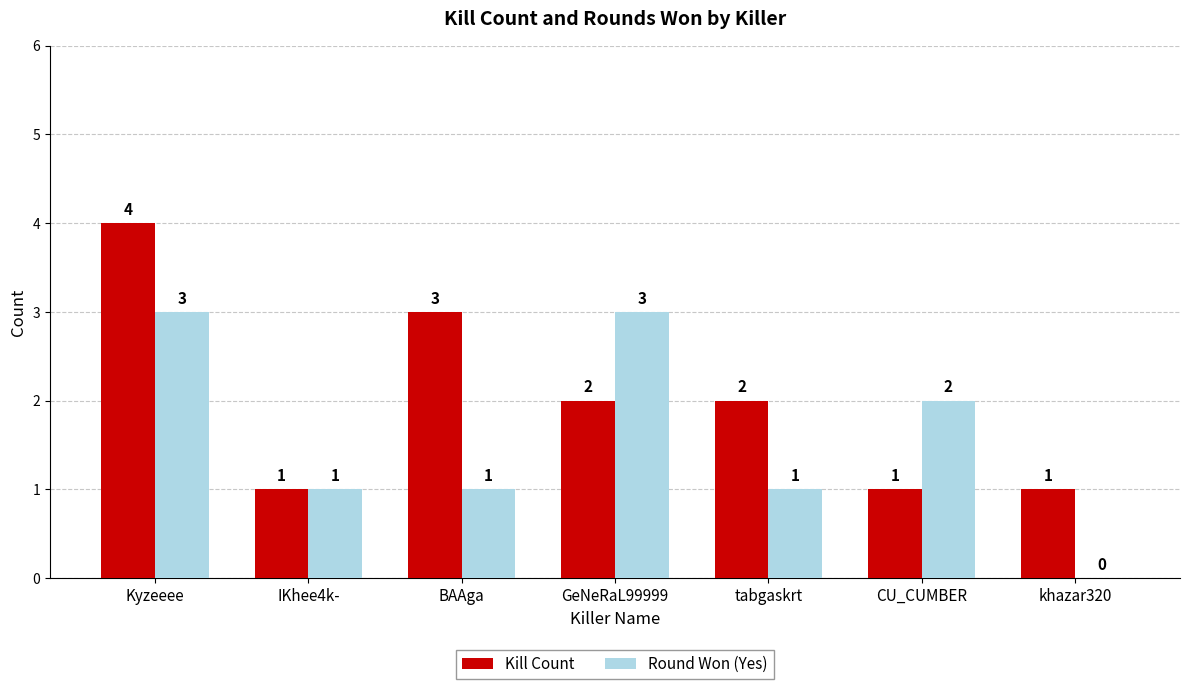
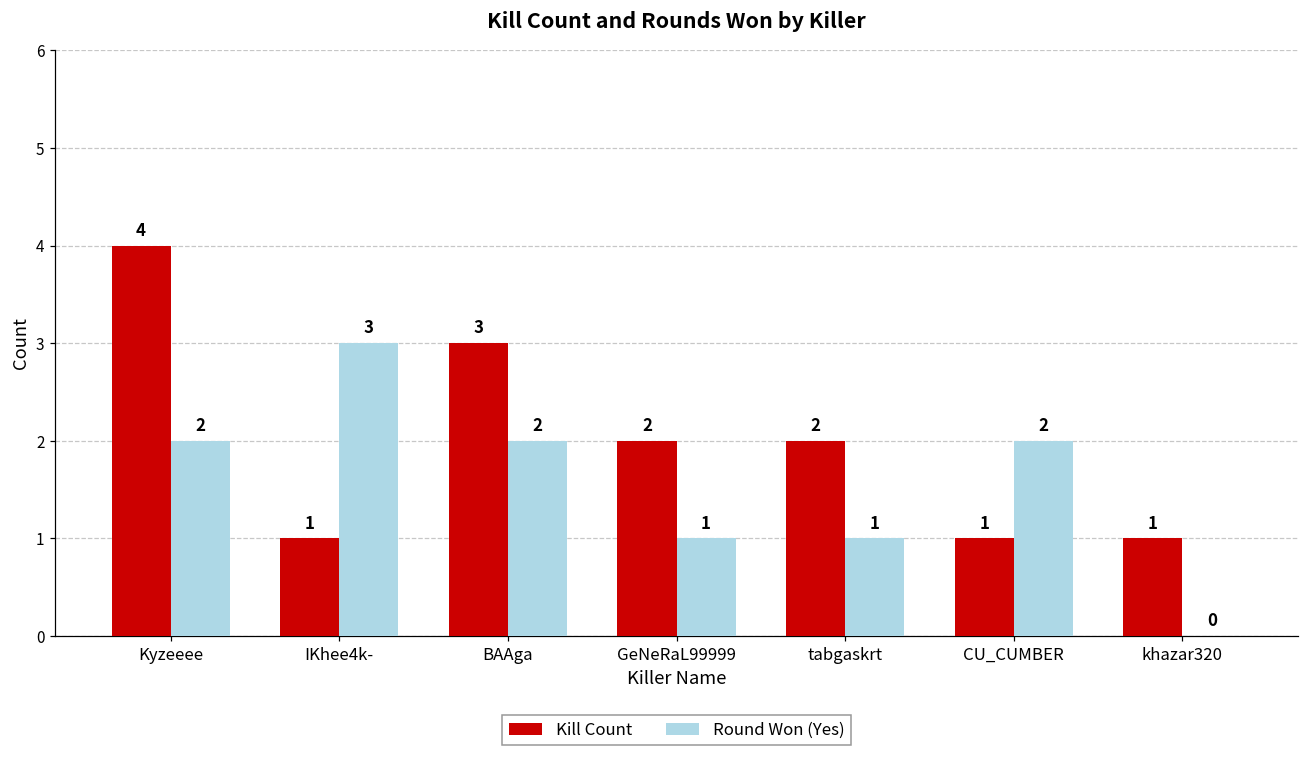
  {
    "Kill Count": {
      "Kyzeeee": 4,
      "IKhee4k-": 1,
      "BAAga": 3,
      "GeNeRaL99999": 2,
      "tabgaskrt": 2,
      "CU_CUMBER": 1,
      "khazar320": 1
    },
    "Round Won (Yes)": {
-     "Kyzeeee": 3,
-     "IKhee4k-": 1,
-     "BAAga": 1,
-     "GeNeRaL99999": 3,
+     "Kyzeeee": 2,
+     "IKhee4k-": 3,
+     "BAAga": 2,
+     "GeNeRaL99999": 1,
      "tabgaskrt": 1,
      "CU_CUMBER": 2,
      "khazar320": 0
    }
  }
